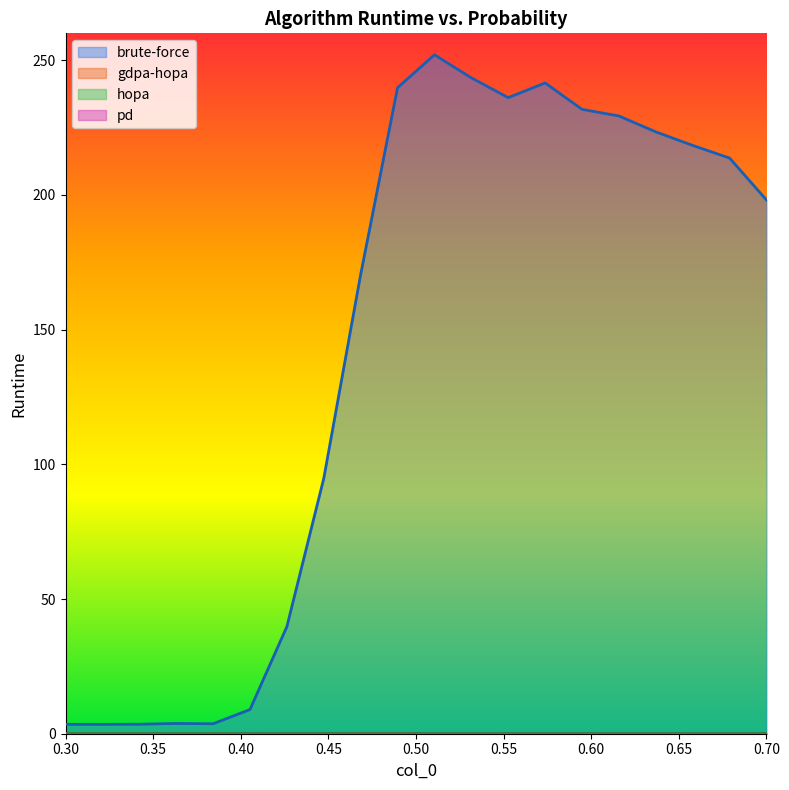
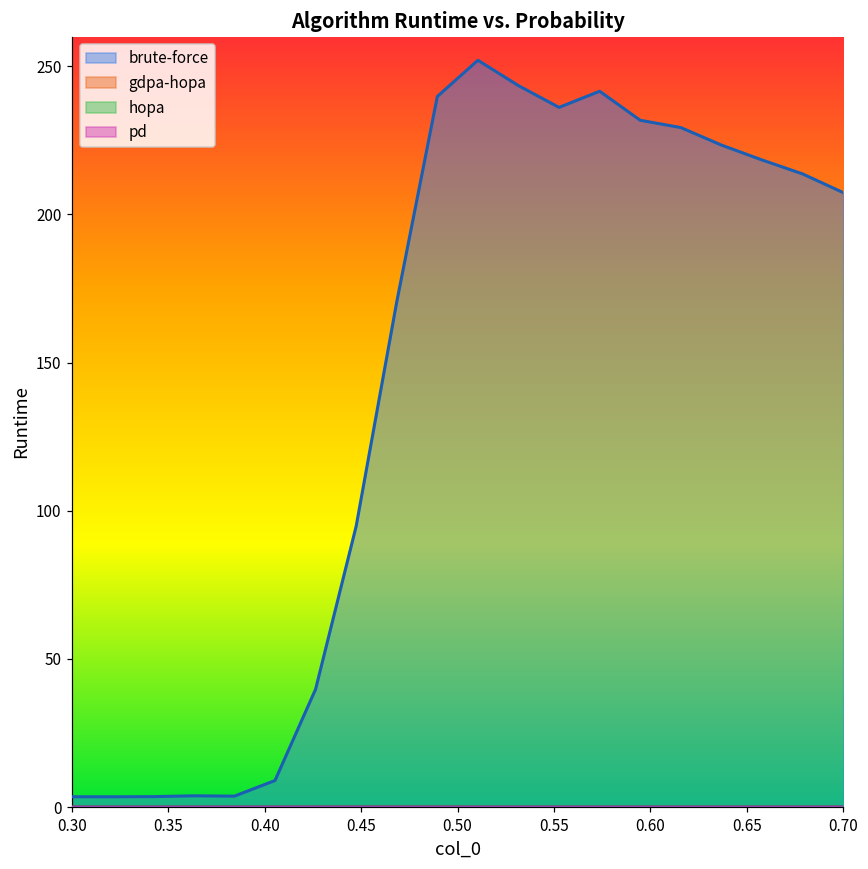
  {
    "brute-force": {
      "0.30": 3,
-     "0.70": 198
+     "0.70": 207
    },
    "pd": {
      "0.30": 0,
      "0.70": 0
    }
  }
